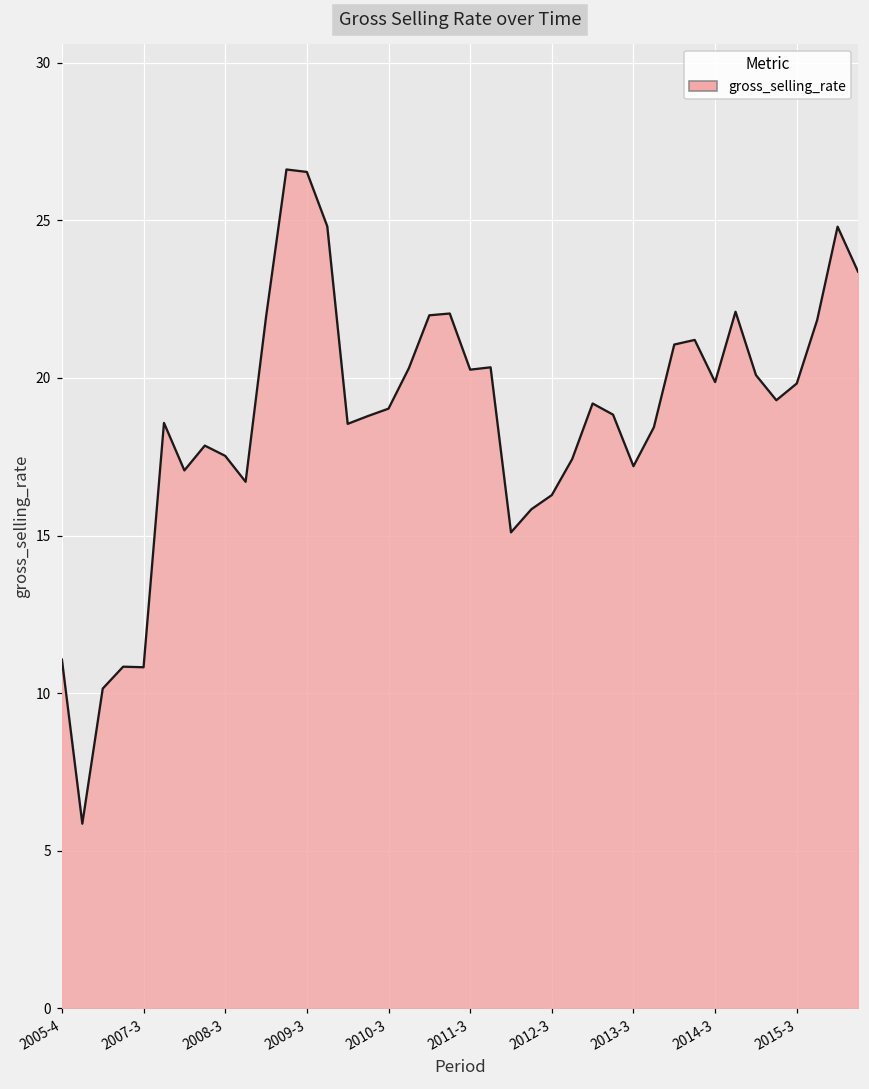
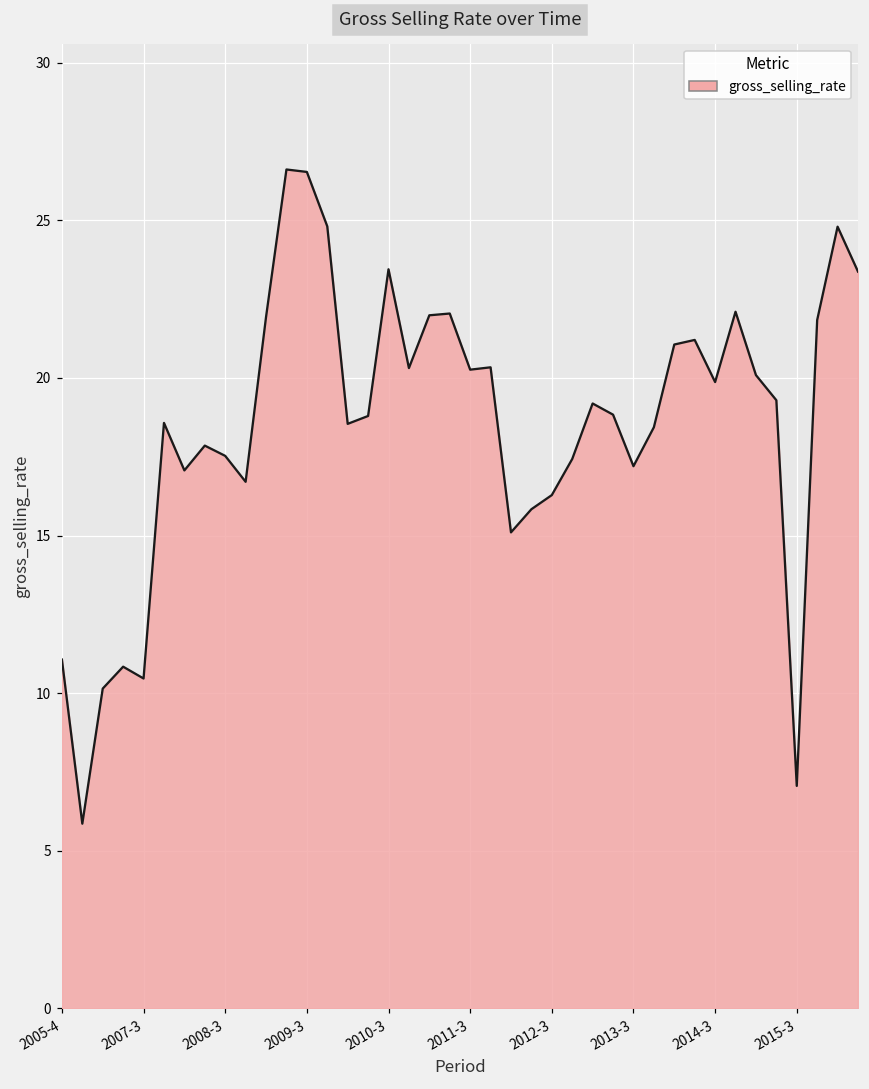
  {
    "2005-4": 11.1,
-   "2007-3": 10.8,
+   "2007-3": 10.5,
    "2008-3": 17.5,
    "2009-3": 26.5,
-   "2010-3": 19.0,
+   "2010-3": 23.4,
    "2011-3": 20.3,
    "2012-3": 16.3,
    "2013-3": 17.2,
    "2014-3": 19.9,
-   "2015-3": 19.8
+   "2015-3": 7.1
  }
